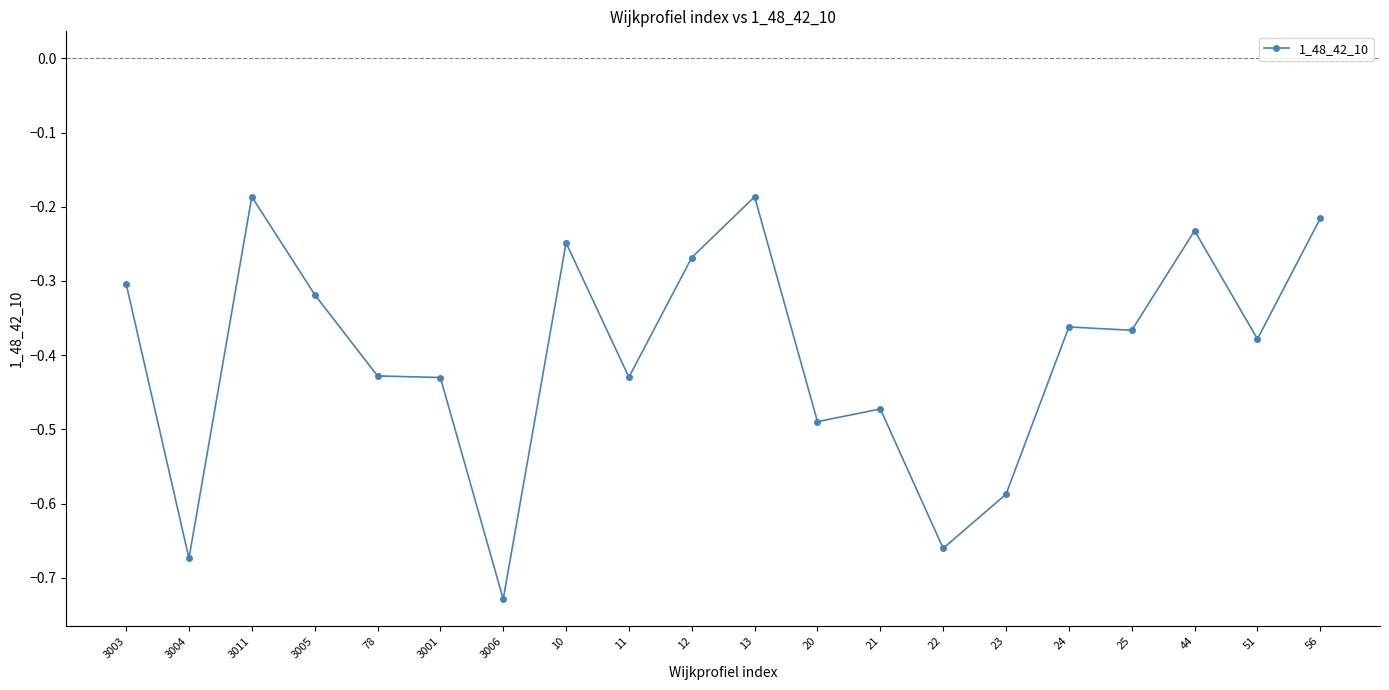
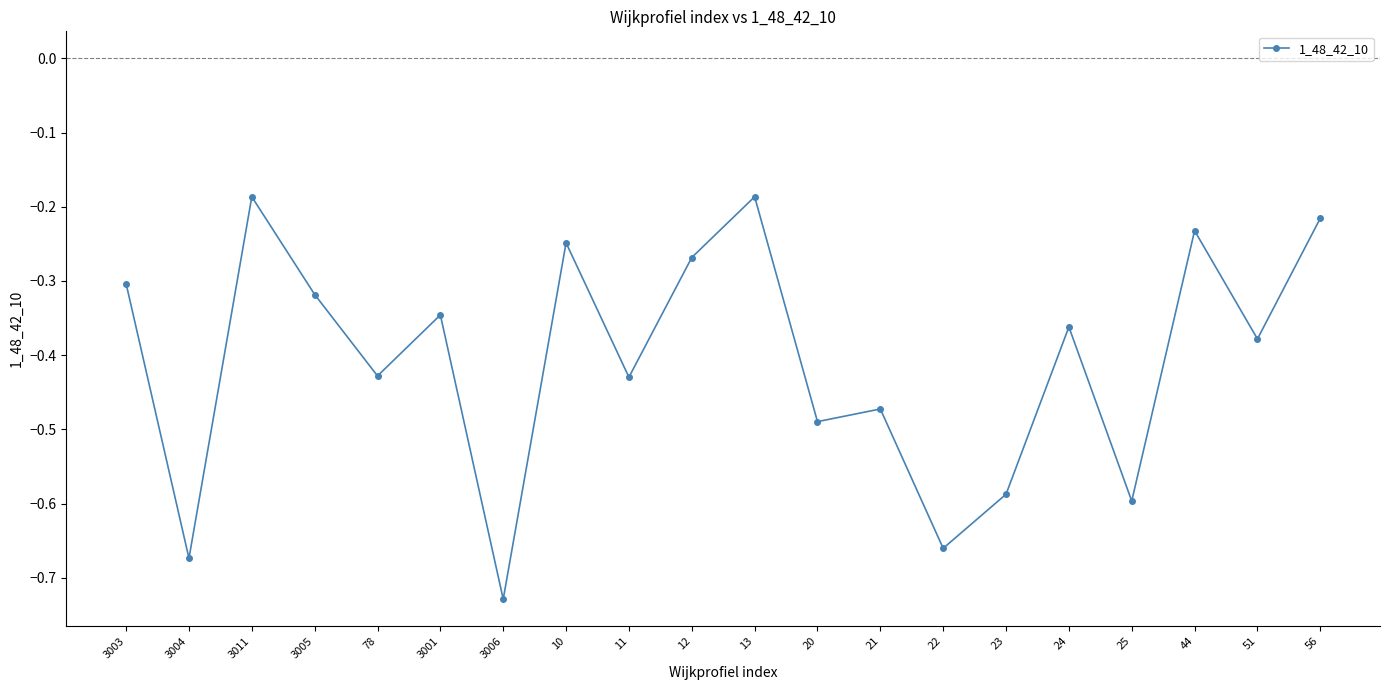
  {
    "3003": -0.30,
    "3004": -0.67,
    "3011": -0.19,
    "3005": -0.32,
    "78": -0.43,
-   "3001": -0.43,
+   "3001": -0.35,
    "3006": -0.73,
    "10": -0.25,
    "11": -0.43,
    "12": -0.27,
    "13": -0.19,
    "20": -0.49,
    "21": -0.47,
    "22": -0.66,
    "23": -0.59,
    "24": -0.36,
-   "25": -0.37,
+   "25": -0.60,
    "44": -0.23,
    "51": -0.38,
    "56": -0.22
  }
